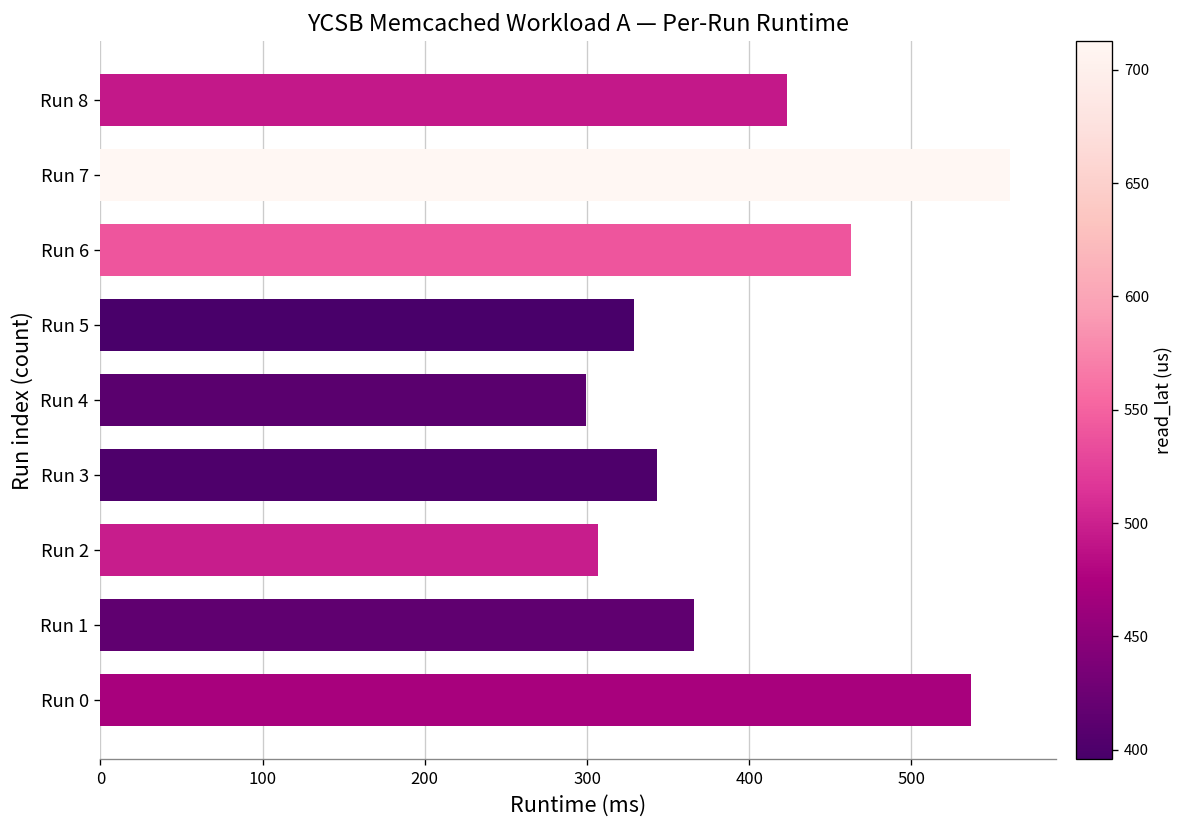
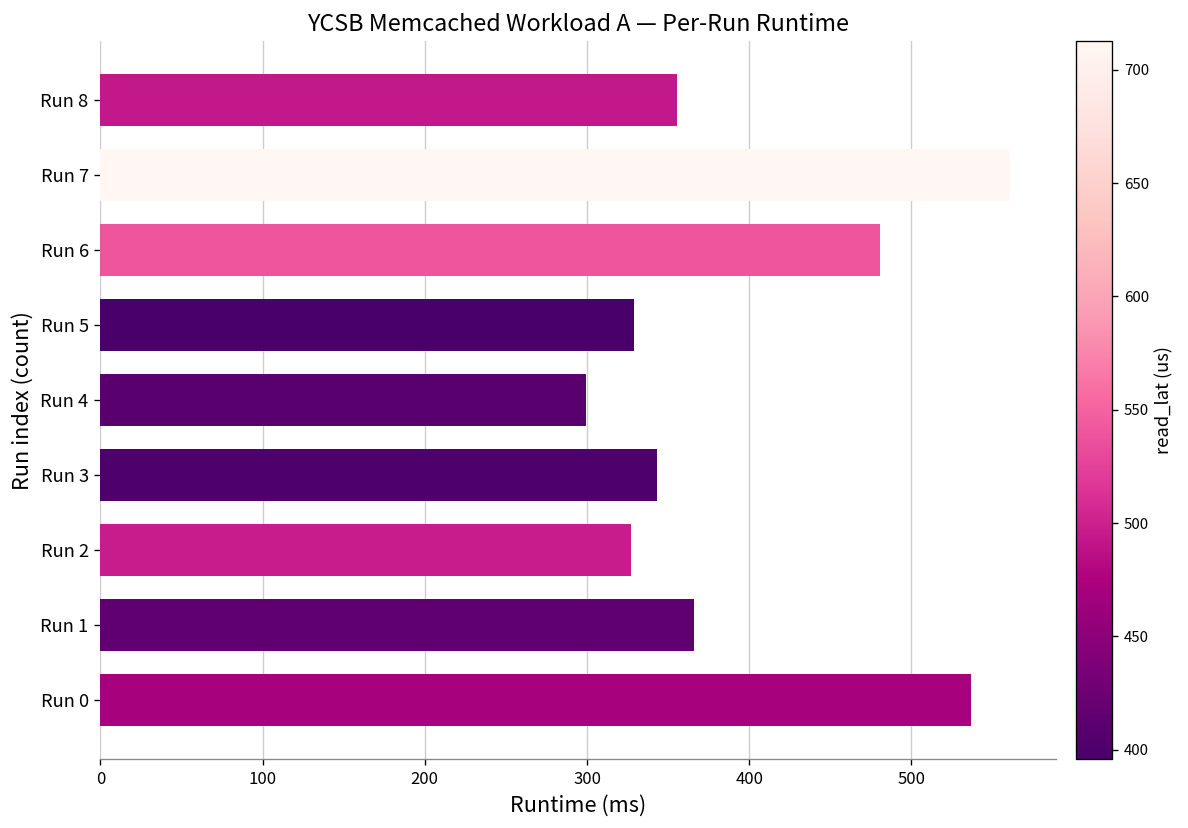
  {
-   "Run 8": 423,
+   "Run 8": 355,
    "Run 7": 561,
-   "Run 6": 463,
+   "Run 6": 481,
    "Run 5": 329,
    "Run 4": 299,
    "Run 3": 343,
-   "Run 2": 307,
+   "Run 2": 327,
    "Run 1": 366,
    "Run 0": 537
  }
